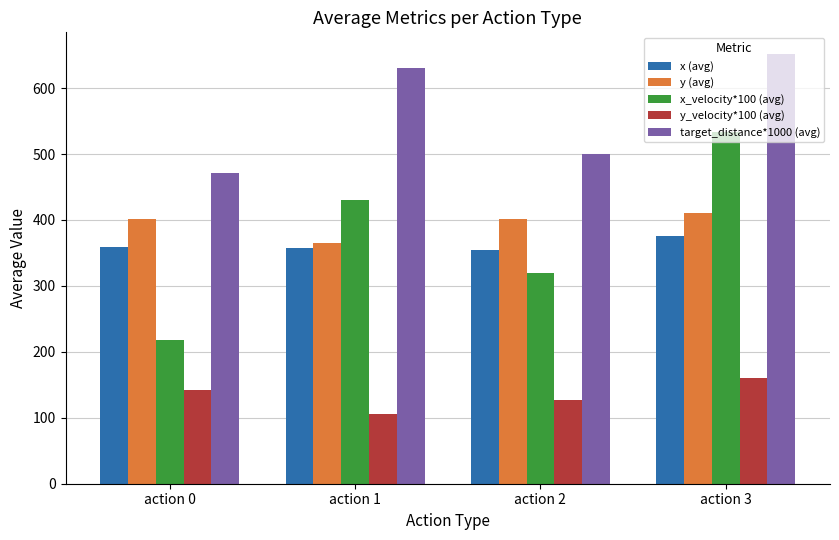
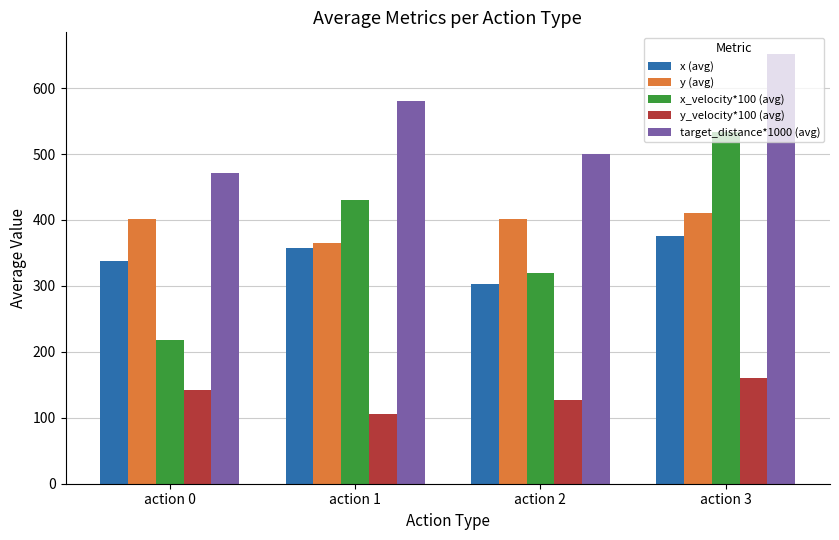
  {
    "x (avg)": {
-     "action 0": 360,
+     "action 0": 340,
      "action 1": 360,
-     "action 2": 350,
+     "action 2": 300,
      "action 3": 380
    },
    "y (avg)": {
      "action 0": 400,
      "action 1": 370,
      "action 2": 400,
      "action 3": 410
    },
    "x_velocity*100 (avg)": {
      "action 0": 220,
      "action 1": 430,
      "action 2": 320
    },
    "y_velocity*100 (avg)": {
      "action 0": 140,
      "action 1": 110,
      "action 2": 130,
      "action 3": 160
    },
    "target_distance*1000 (avg)": {
      "action 0": 470,
-     "action 1": 630,
+     "action 1": 580,
      "action 2": 500
    }
  }
